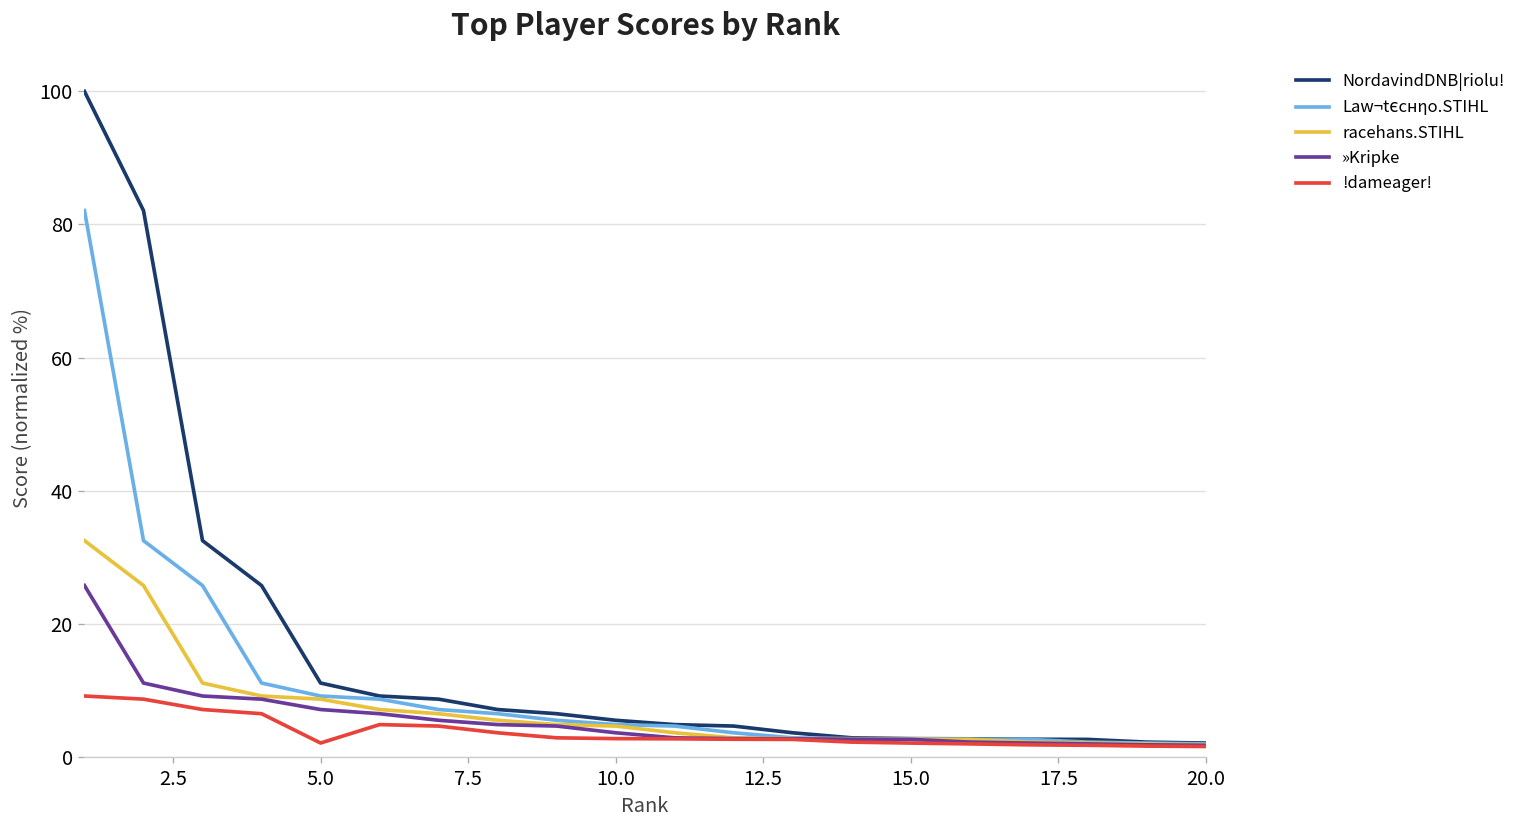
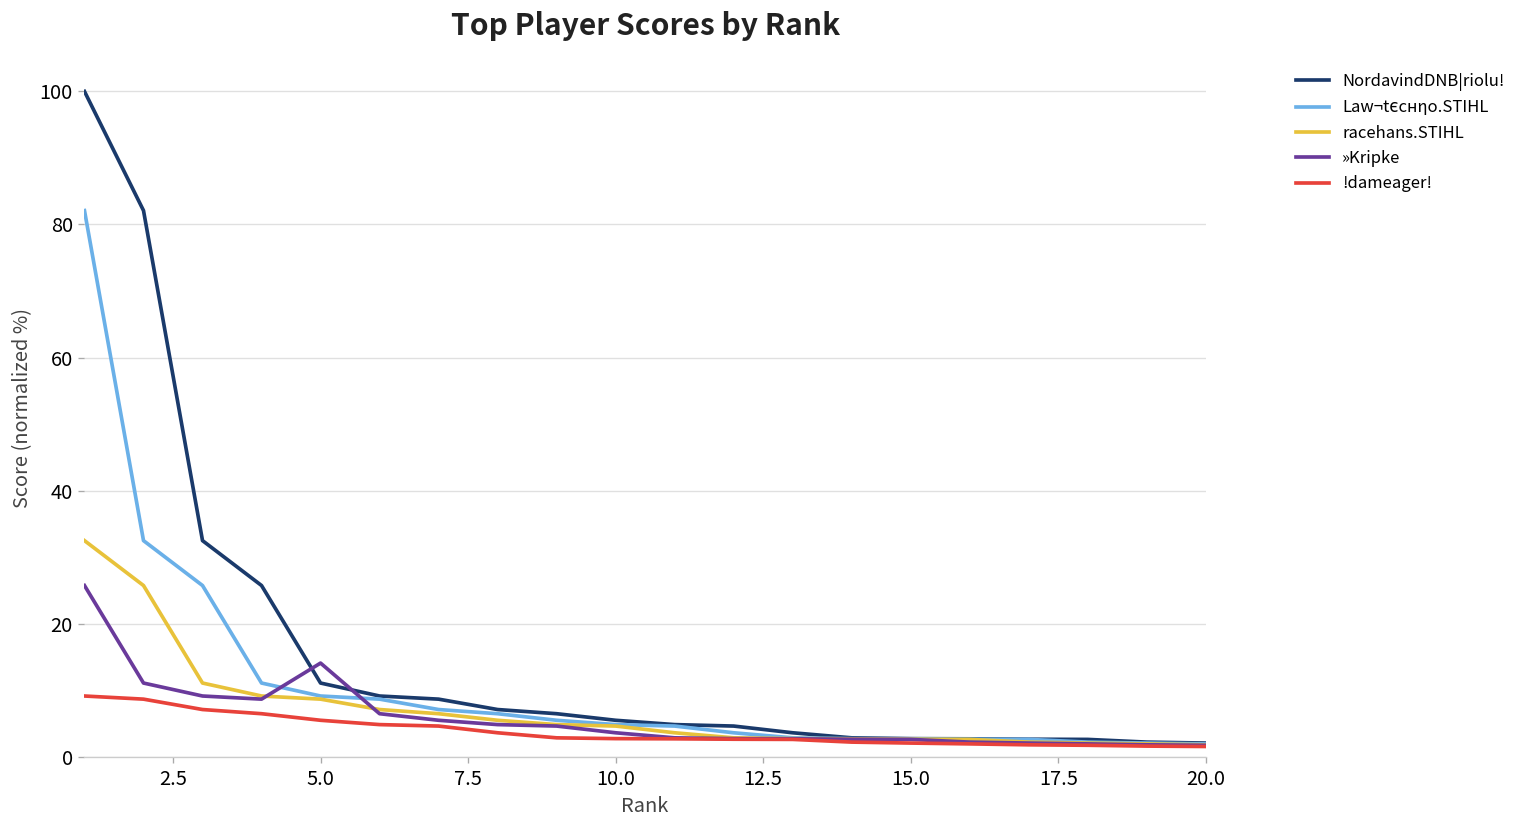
  {
    "NordavindDNB|riolu!": {
      "5.0": 11,
      "10.0": 5
    },
    "Law¬tєснηо.STIHL": {
      "5.0": 9
    },
    "racehans.STIHL": {
      "5.0": 9
    },
    "»Kripke": {
-     "5.0": 7,
+     "5.0": 14,
      "10.0": 4
    },
    "!dameager!": {
-     "5.0": 2,
+     "5.0": 5,
      "10.0": 3,
      "15.0": 2
    }
  }
